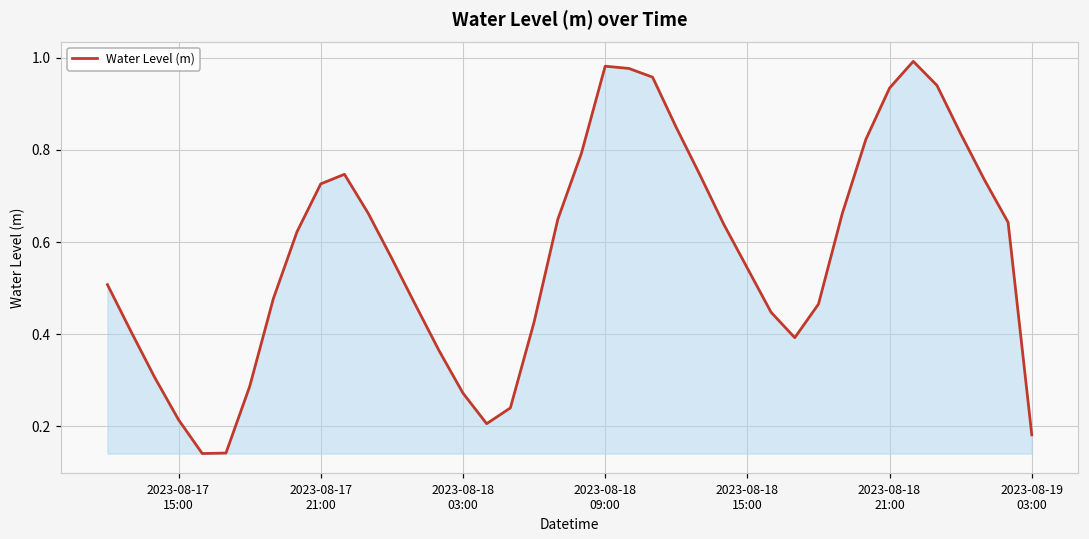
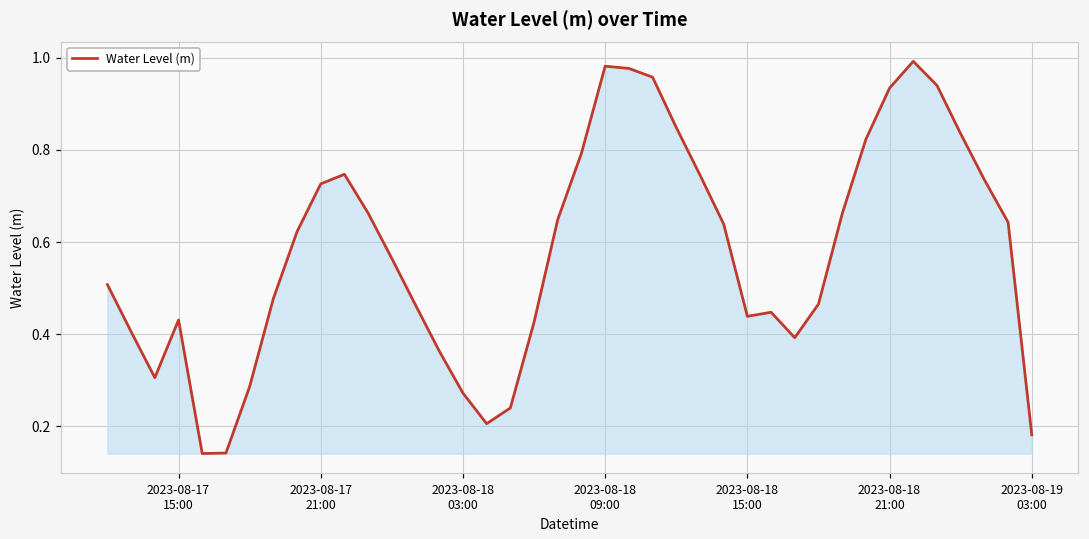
  {
-   "2023-08-17 15:00": 0.21,
+   "2023-08-17 15:00": 0.43,
    "2023-08-17 21:00": 0.73,
    "2023-08-18 03:00": 0.27,
    "2023-08-18 09:00": 0.98,
-   "2023-08-18 15:00": 0.54,
+   "2023-08-18 15:00": 0.44,
    "2023-08-18 21:00": 0.93,
    "2023-08-19 03:00": 0.18
  }
